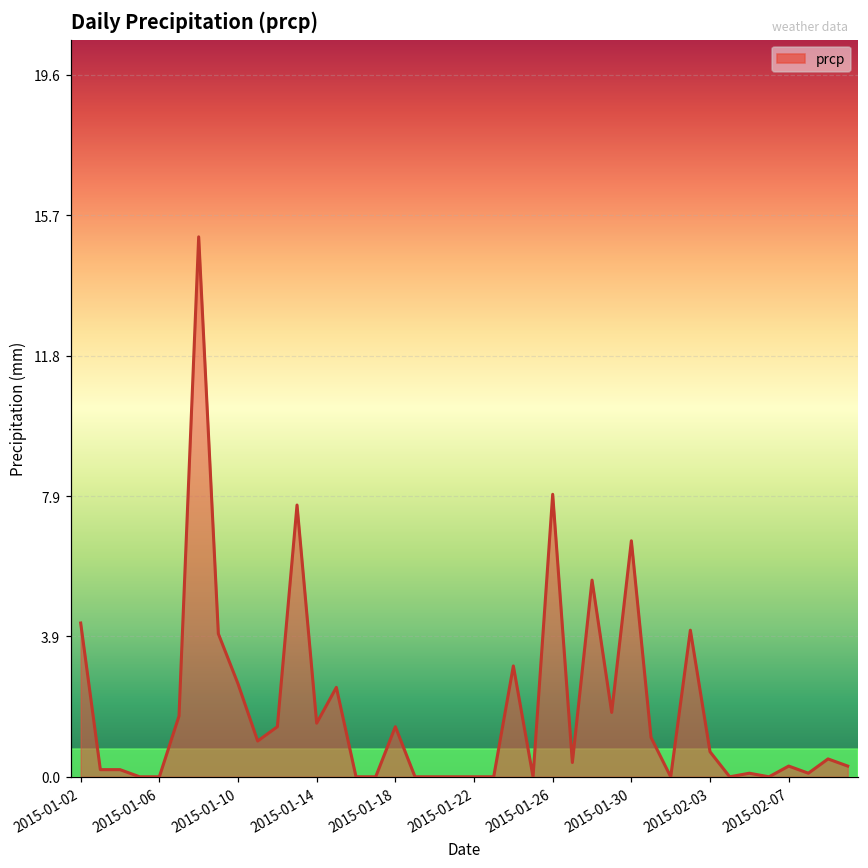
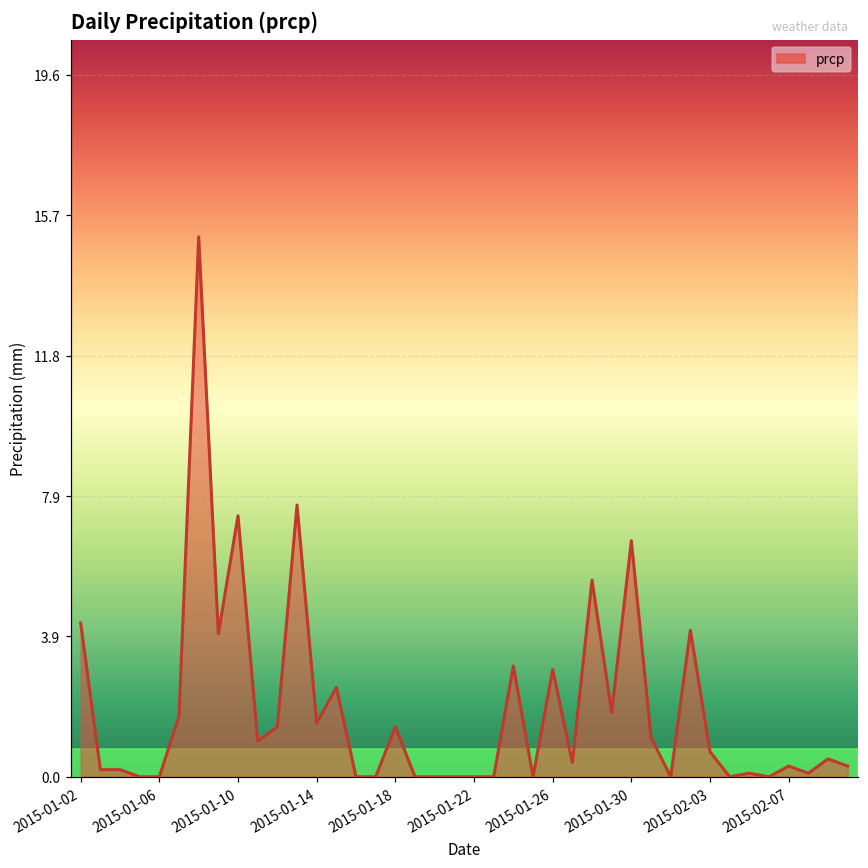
  {
    "2015-01-02": 4.3,
-   "2015-01-10": 2.6,
+   "2015-01-10": 7.3,
    "2015-01-14": 1.5,
    "2015-01-18": 1.4,
-   "2015-01-26": 7.9,
+   "2015-01-26": 3.0,
    "2015-01-30": 6.6
  }
